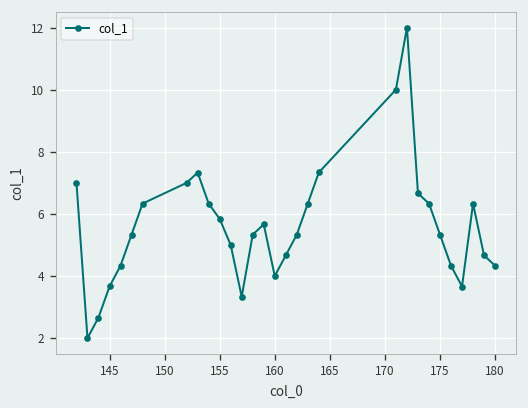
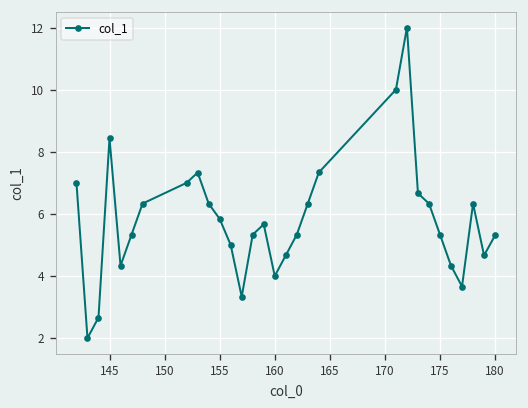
  {
-   "145": 3.7,
+   "145": 8.5,
    "155": 5.9,
    "160": 4.0,
    "175": 5.3,
-   "180": 4.3
+   "180": 5.3
  }
